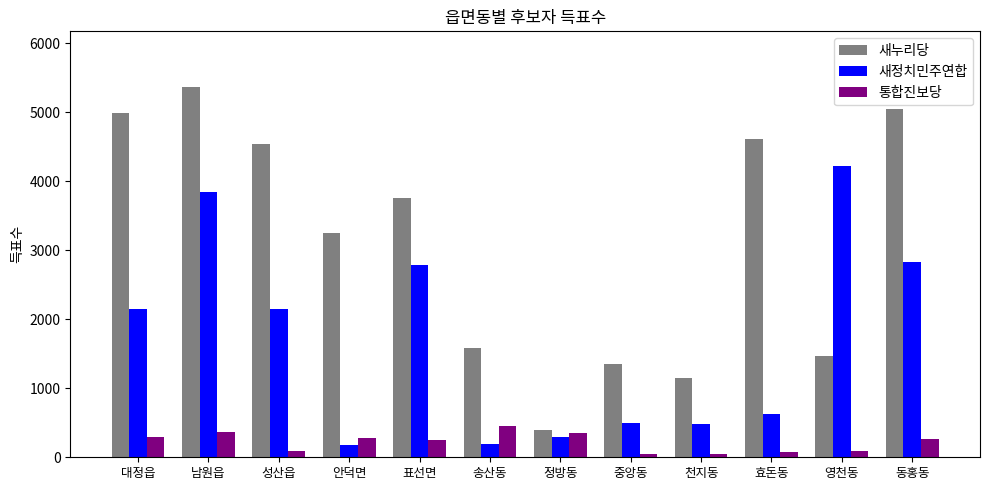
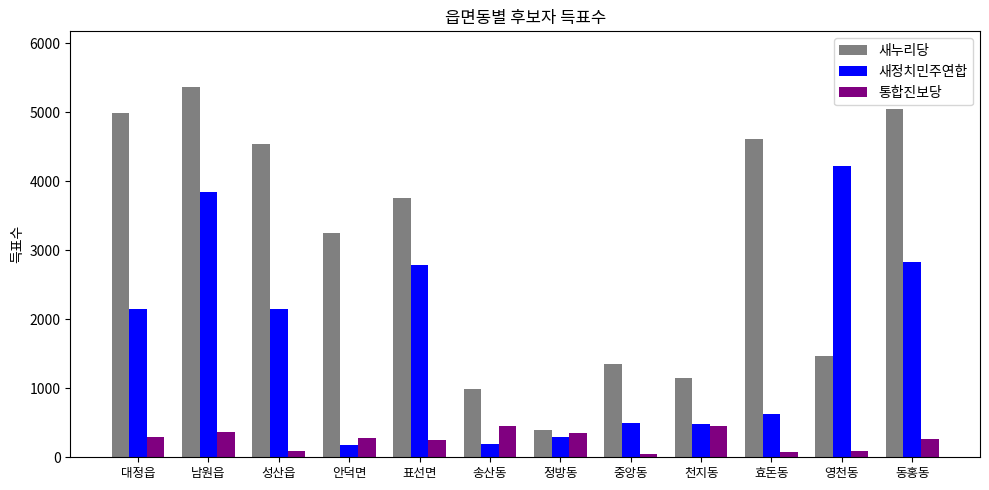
  {
    "새누리당": {
      "대정읍": 5000,
      "남원읍": 5400,
      "성산읍": 4500,
      "안덕면": 3300,
      "표선면": 3800,
-     "송산동": 1600,
+     "송산동": 1000,
      "정방동": 400,
      "중앙동": 1400,
      "천지동": 1100,
      "효돈동": 4600,
      "영천동": 1500,
      "동홍동": 5000
    },
    "새정치민주연합": {
      "대정읍": 2200,
      "남원읍": 3800,
      "성산읍": 2100,
      "안덕면": 200,
      "표선면": 2800,
      "송산동": 200,
      "정방동": 300,
      "중앙동": 500,
      "천지동": 500,
      "효돈동": 600,
      "영천동": 4200,
      "동홍동": 2800
    },
    "통합진보당": {
      "대정읍": 300,
      "남원읍": 400,
      "성산읍": 100,
      "안덕면": 300,
      "표선면": 200,
      "송산동": 500,
      "정방동": 300,
      "중앙동": 100,
-     "천지동": 100,
+     "천지동": 500,
      "효돈동": 100,
      "영천동": 100,
      "동홍동": 300
    }
  }
